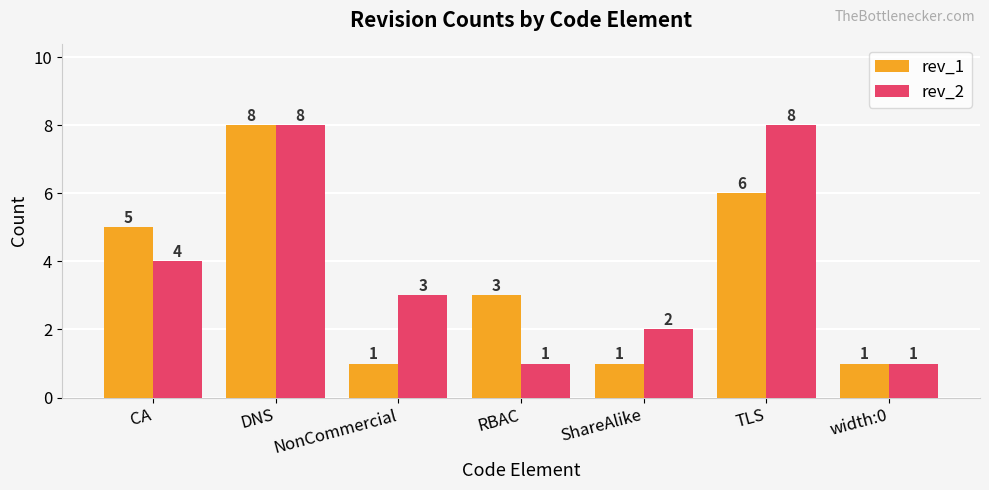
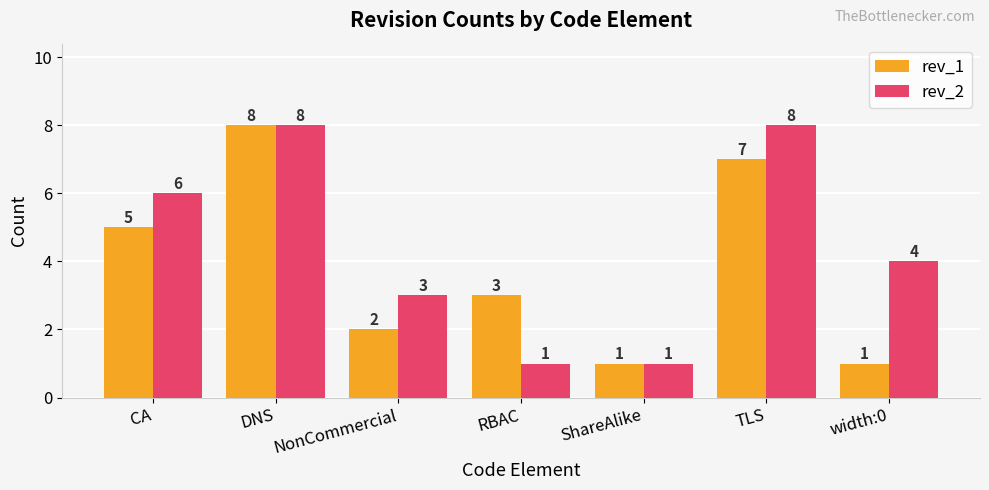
  {
    "rev_1": {
      "CA": 5,
      "DNS": 8,
-     "NonCommercial": 1,
+     "NonCommercial": 2,
      "RBAC": 3,
      "ShareAlike": 1,
-     "TLS": 6,
+     "TLS": 7,
      "width:0": 1
    },
    "rev_2": {
-     "CA": 4,
+     "CA": 6,
      "DNS": 8,
      "NonCommercial": 3,
      "RBAC": 1,
-     "ShareAlike": 2,
+     "ShareAlike": 1,
      "TLS": 8,
-     "width:0": 1
+     "width:0": 4
    }
  }
